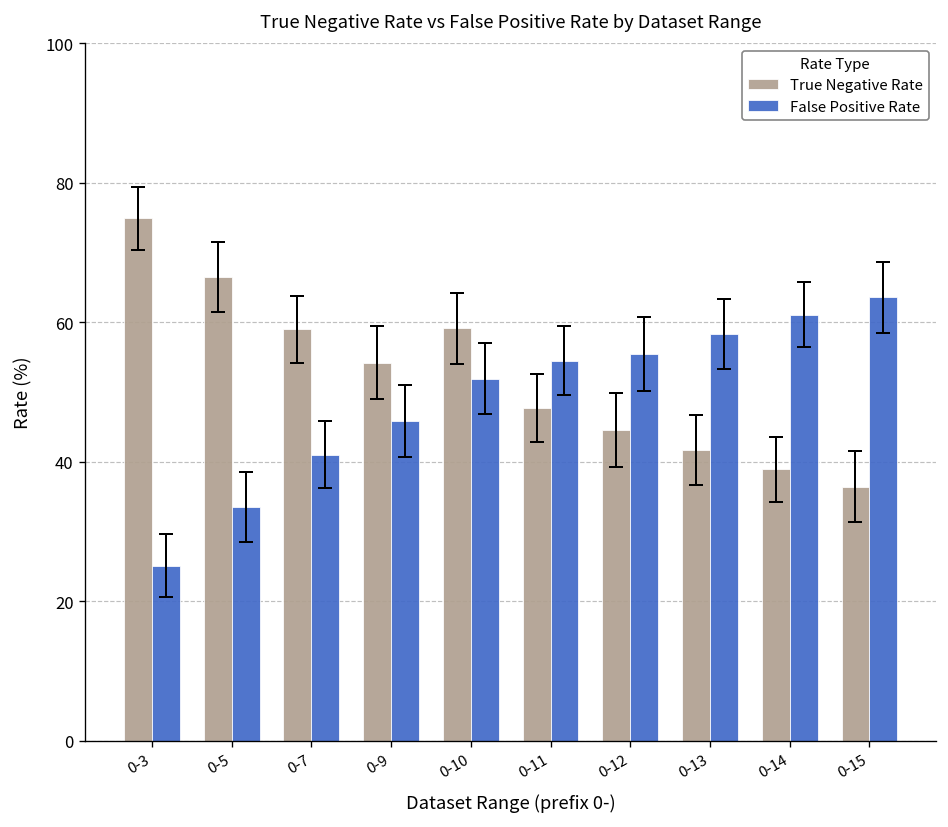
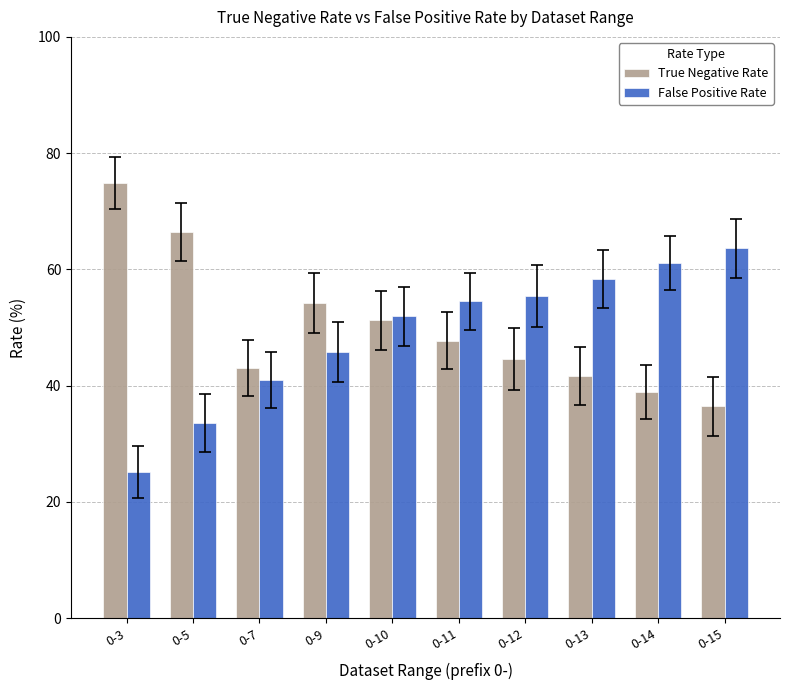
  {
    "True Negative Rate": {
      "0-3": 75,
      "0-5": 67,
-     "0-7": 59,
+     "0-7": 43,
      "0-9": 54,
-     "0-10": 59,
+     "0-10": 51,
      "0-11": 48,
      "0-12": 45,
      "0-13": 42,
      "0-14": 39,
      "0-15": 36
    }
  }
